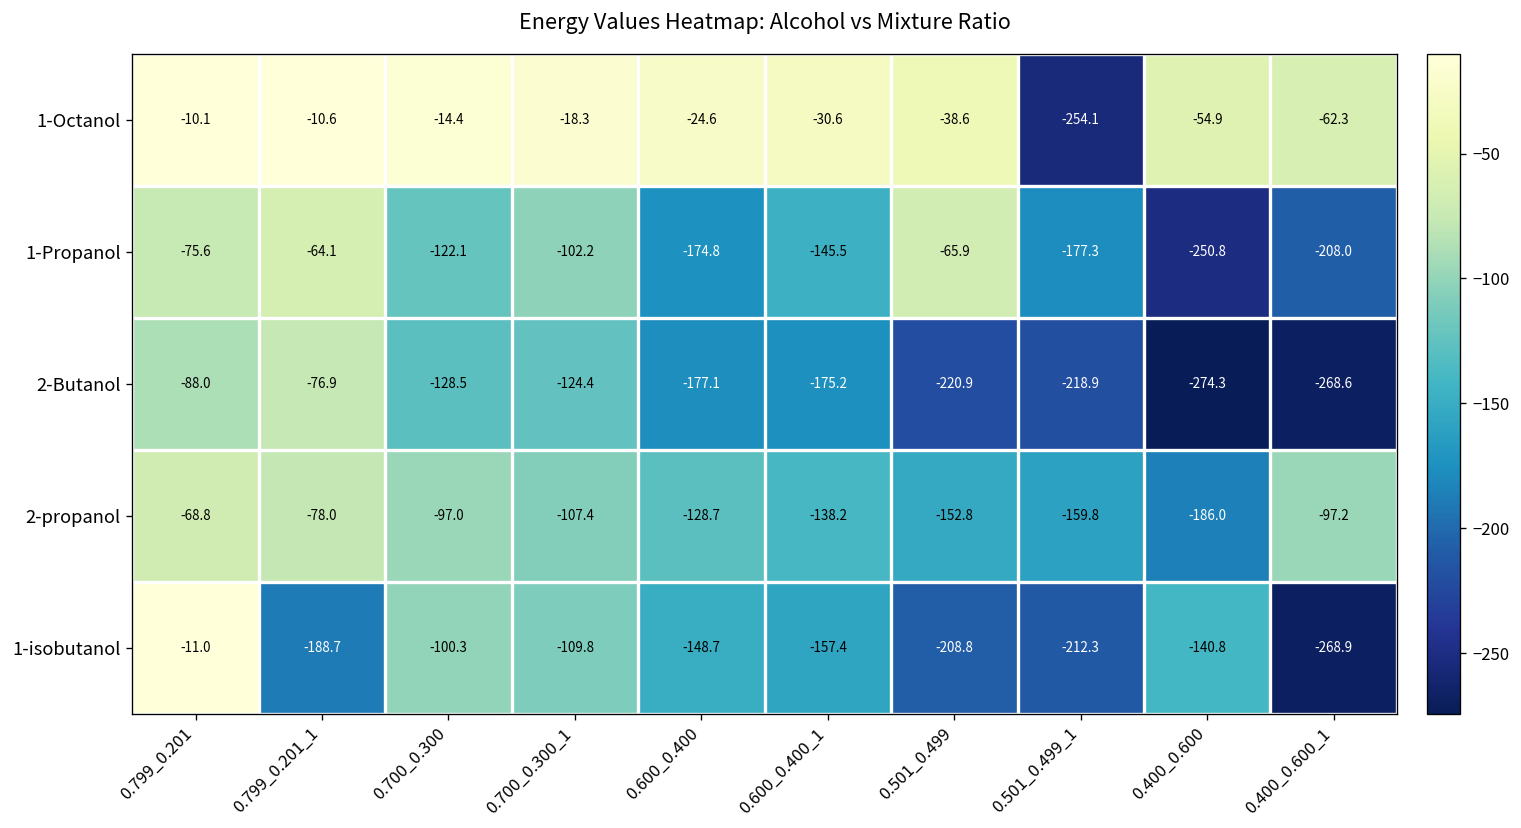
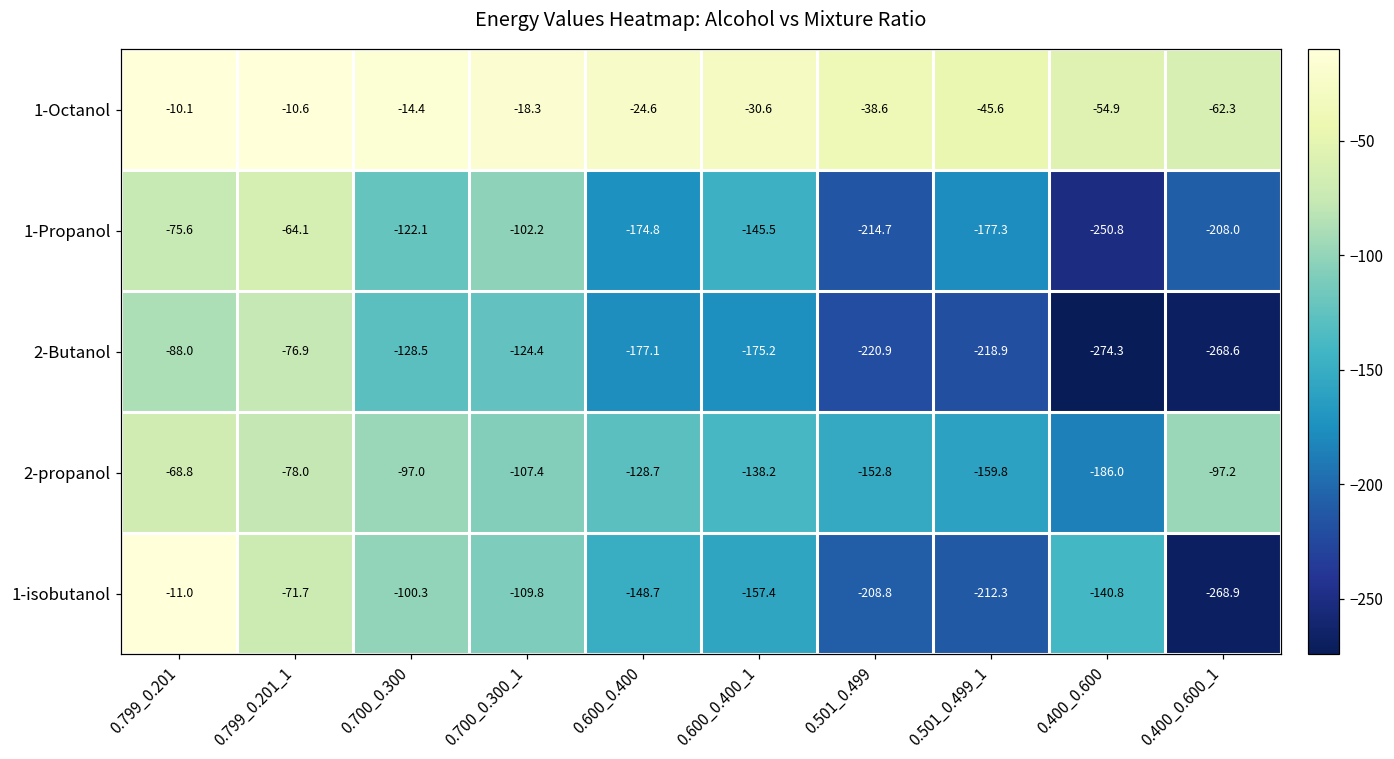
  {
    "1-Octanol": {
      "0.799_0.201": -10.1,
      "0.799_0.201_1": -10.6,
      "0.700_0.300": -14.4,
      "0.700_0.300_1": -18.3,
      "0.600_0.400": -24.6,
      "0.600_0.400_1": -30.6,
      "0.501_0.499": -38.6,
-     "0.501_0.499_1": -254.1,
+     "0.501_0.499_1": -45.6,
      "0.400_0.600": -54.9,
      "0.400_0.600_1": -62.3
    },
    "1-Propanol": {
      "0.799_0.201": -75.6,
      "0.799_0.201_1": -64.1,
      "0.700_0.300": -122.1,
      "0.700_0.300_1": -102.2,
      "0.600_0.400": -174.8,
      "0.600_0.400_1": -145.5,
-     "0.501_0.499": -65.9,
+     "0.501_0.499": -214.7,
      "0.501_0.499_1": -177.3,
      "0.400_0.600": -250.8,
      "0.400_0.600_1": -208.0
    },
    "2-Butanol": {
      "0.799_0.201": -88.0,
      "0.799_0.201_1": -76.9,
      "0.700_0.300": -128.5,
      "0.700_0.300_1": -124.4,
      "0.600_0.400": -177.1,
      "0.600_0.400_1": -175.2,
      "0.501_0.499": -220.9,
      "0.501_0.499_1": -218.9,
      "0.400_0.600": -274.3,
      "0.400_0.600_1": -268.6
    },
    "2-propanol": {
      "0.799_0.201": -68.8,
      "0.799_0.201_1": -78.0,
      "0.700_0.300": -97.0,
      "0.700_0.300_1": -107.4,
      "0.600_0.400": -128.7,
      "0.600_0.400_1": -138.2,
      "0.501_0.499": -152.8,
      "0.501_0.499_1": -159.8,
      "0.400_0.600": -186.0,
      "0.400_0.600_1": -97.2
    },
    "1-isobutanol": {
      "0.799_0.201": -11.0,
-     "0.799_0.201_1": -188.7,
+     "0.799_0.201_1": -71.7,
      "0.700_0.300": -100.3,
      "0.700_0.300_1": -109.8,
      "0.600_0.400": -148.7,
      "0.600_0.400_1": -157.4,
      "0.501_0.499": -208.8,
      "0.501_0.499_1": -212.3,
      "0.400_0.600": -140.8,
      "0.400_0.600_1": -268.9
    }
  }
